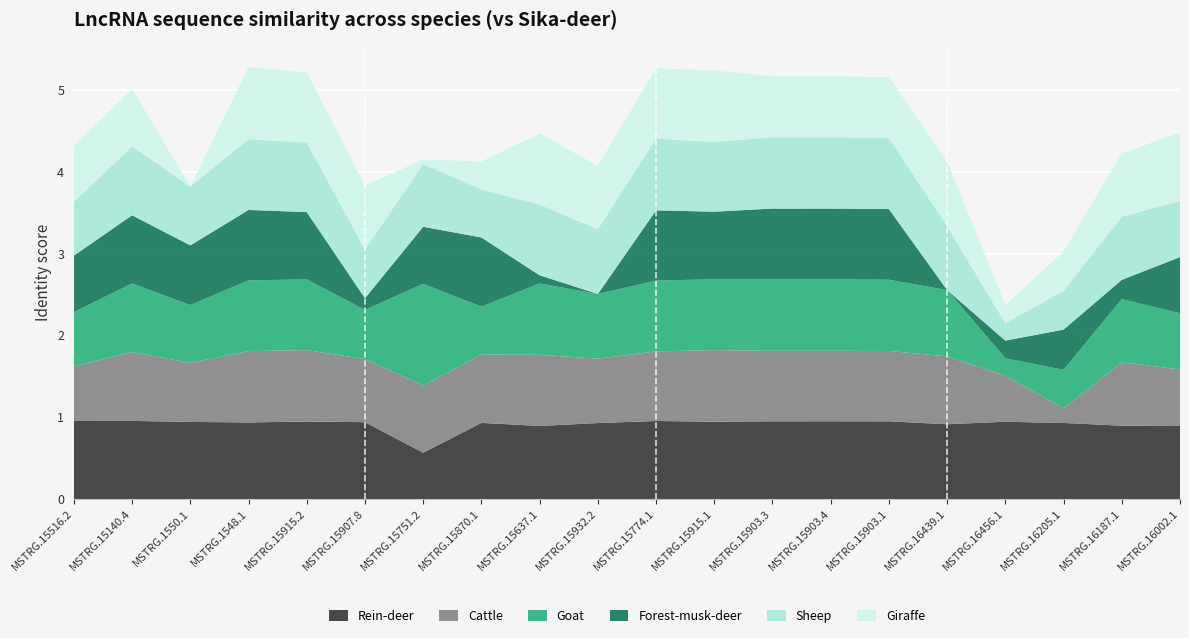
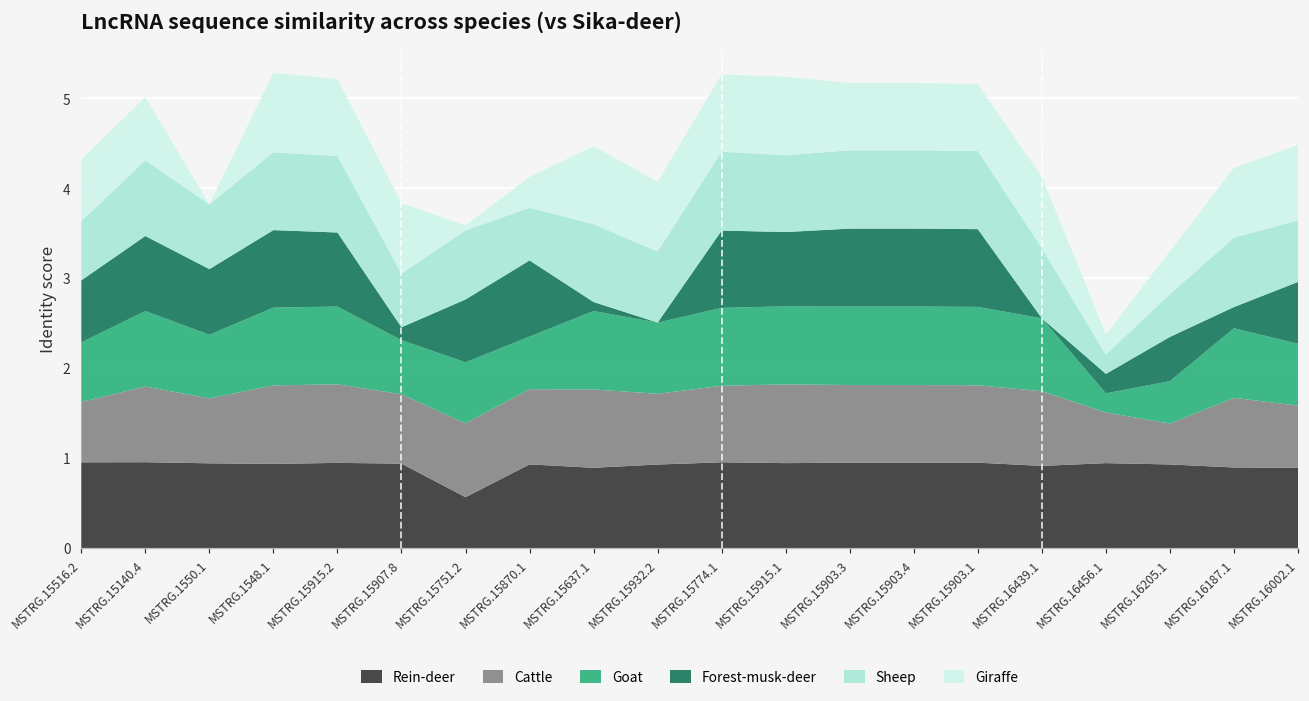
  {
    "Rein-deer": {
      "MSTRG.15516.2": 1.0,
      "MSTRG.15140.4": 1.0,
      "MSTRG.1550.1": 0.9,
      "MSTRG.1548.1": 0.9,
      "MSTRG.15915.2": 0.9,
      "MSTRG.15907.8": 0.9,
      "MSTRG.15751.2": 0.6,
      "MSTRG.15870.1": 0.9,
      "MSTRG.15637.1": 0.9,
      "MSTRG.15932.2": 0.9,
      "MSTRG.15774.1": 1.0,
      "MSTRG.15915.1": 0.9,
      "MSTRG.15903.3": 0.9,
      "MSTRG.15903.4": 0.9,
      "MSTRG.15903.1": 0.9,
      "MSTRG.16439.1": 0.9,
      "MSTRG.16456.1": 0.9,
      "MSTRG.16205.1": 0.9,
      "MSTRG.16187.1": 0.9,
      "MSTRG.16002.1": 0.9
    },
    "Cattle": {
      "MSTRG.15516.2": 0.7,
      "MSTRG.15140.4": 0.8,
      "MSTRG.1550.1": 0.7,
      "MSTRG.1548.1": 0.9,
      "MSTRG.15915.2": 0.9,
      "MSTRG.15907.8": 0.8,
      "MSTRG.15751.2": 0.8,
      "MSTRG.15870.1": 0.8,
      "MSTRG.15637.1": 0.9,
      "MSTRG.15932.2": 0.8,
      "MSTRG.15774.1": 0.9,
      "MSTRG.15915.1": 0.9,
      "MSTRG.15903.3": 0.9,
      "MSTRG.15903.4": 0.9,
      "MSTRG.15903.1": 0.9,
      "MSTRG.16439.1": 0.8,
      "MSTRG.16456.1": 0.6,
-     "MSTRG.16205.1": 0.2,
+     "MSTRG.16205.1": 0.5,
      "MSTRG.16187.1": 0.8,
      "MSTRG.16002.1": 0.7
    },
    "Goat": {
      "MSTRG.15516.2": 0.7,
      "MSTRG.15140.4": 0.8,
      "MSTRG.1550.1": 0.7,
      "MSTRG.1548.1": 0.9,
      "MSTRG.15915.2": 0.9,
      "MSTRG.15907.8": 0.6,
-     "MSTRG.15751.2": 1.2,
+     "MSTRG.15751.2": 0.7,
      "MSTRG.15870.1": 0.6,
      "MSTRG.15637.1": 0.9,
      "MSTRG.15774.1": 0.9,
      "MSTRG.15915.1": 0.9,
      "MSTRG.15903.3": 0.9,
      "MSTRG.15903.4": 0.9,
      "MSTRG.15903.1": 0.9,
      "MSTRG.16456.1": 0.2,
      "MSTRG.16205.1": 0.5,
      "MSTRG.16187.1": 0.8,
      "MSTRG.16002.1": 0.7
    },
    "Forest-musk-deer": {
      "MSTRG.15516.2": 0.7,
      "MSTRG.15140.4": 0.8,
      "MSTRG.1550.1": 0.7,
      "MSTRG.1548.1": 0.9,
      "MSTRG.15915.2": 0.8,
      "MSTRG.15907.8": 0.1,
      "MSTRG.15751.2": 0.7,
      "MSTRG.15870.1": 0.8,
      "MSTRG.15637.1": 0.1,
      "MSTRG.15774.1": 0.9,
      "MSTRG.15915.1": 0.8,
      "MSTRG.15903.3": 0.9,
      "MSTRG.15903.4": 0.9,
      "MSTRG.15903.1": 0.9,
      "MSTRG.16456.1": 0.2,
      "MSTRG.16205.1": 0.5,
      "MSTRG.16187.1": 0.2,
      "MSTRG.16002.1": 0.7
    }
  }
